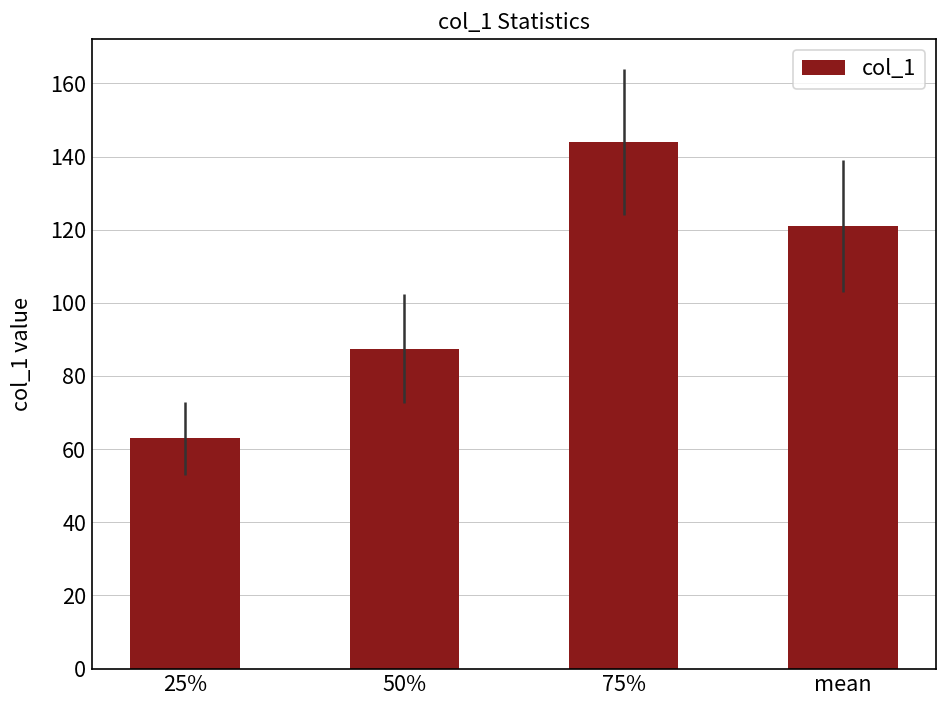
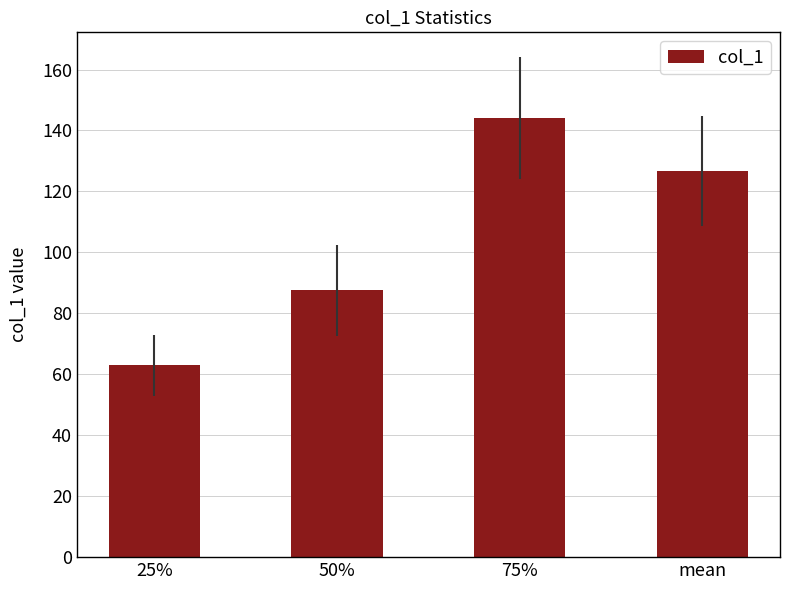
  {
    "25%": 63,
    "50%": 88,
    "75%": 144,
-   "mean": 121
+   "mean": 127
  }
